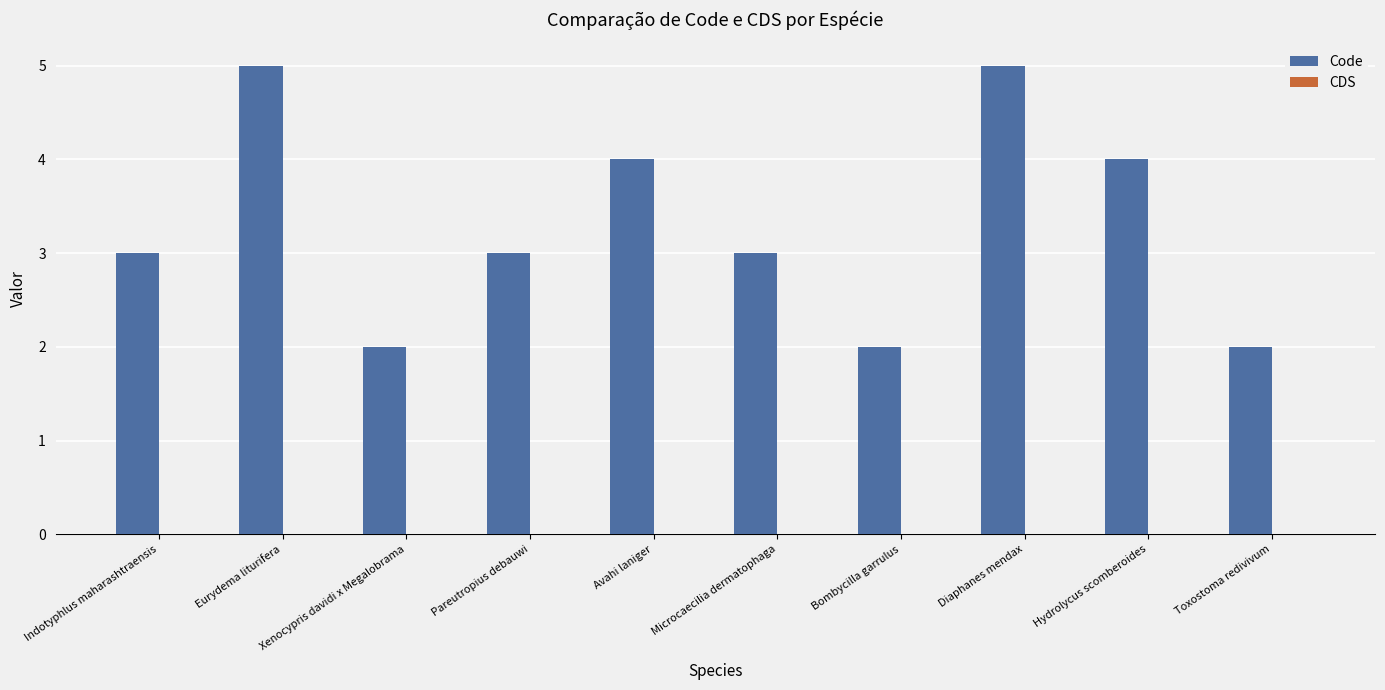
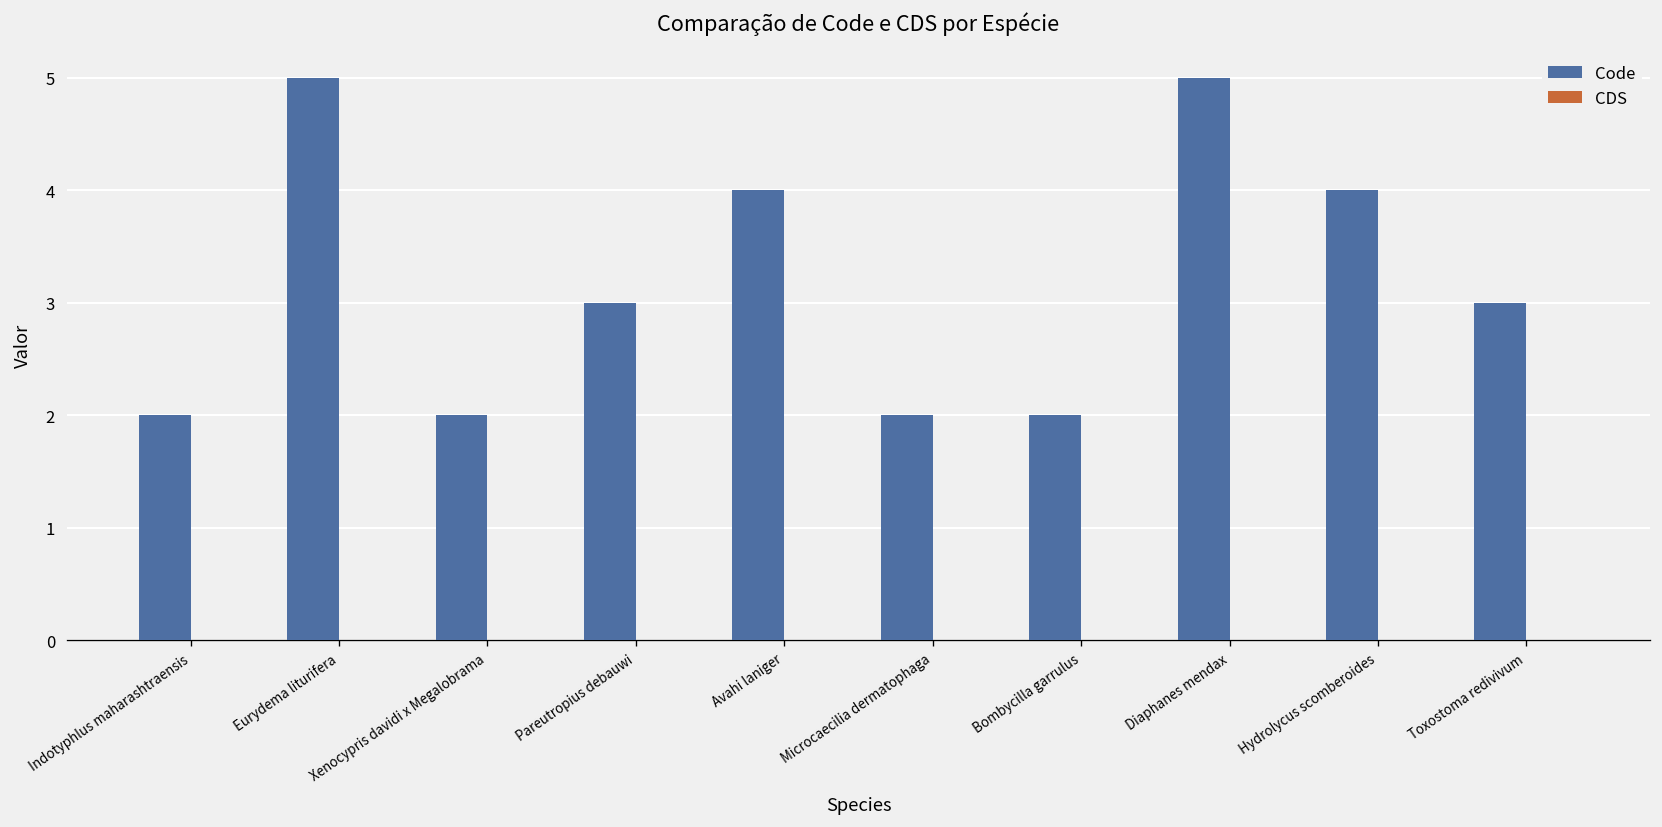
  {
    "Code": {
-     "Indotyphlus maharashtraensis": 3,
+     "Indotyphlus maharashtraensis": 2,
      "Eurydema liturifera": 5,
      "Xenocypris davidi x Megalobrama": 2,
      "Pareutropius debauwi": 3,
      "Avahi laniger": 4,
-     "Microcaecilia dermatophaga": 3,
+     "Microcaecilia dermatophaga": 2,
      "Bombycilla garrulus": 2,
      "Diaphanes mendax": 5,
      "Hydrolycus scomberoides": 4,
-     "Toxostoma redivivum": 2
+     "Toxostoma redivivum": 3
    },
    "CDS": {
      "Indotyphlus maharashtraensis": 0,
      "Eurydema liturifera": 0,
      "Xenocypris davidi x Megalobrama": 0,
      "Pareutropius debauwi": 0,
      "Avahi laniger": 0,
      "Microcaecilia dermatophaga": 0,
      "Bombycilla garrulus": 0,
      "Diaphanes mendax": 0,
      "Hydrolycus scomberoides": 0,
      "Toxostoma redivivum": 0
    }
  }
